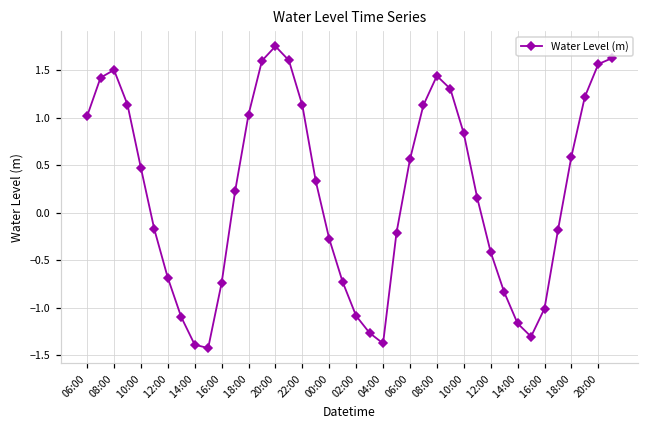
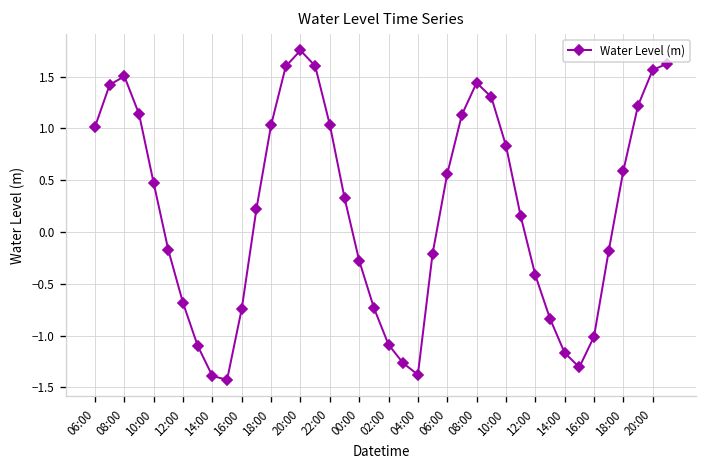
  {
-   "22:00": 1.1,
+   "22:00": 1.0,
    "00:00": -0.3,
    "02:00": -1.1,
    "04:00": -1.4
  }
